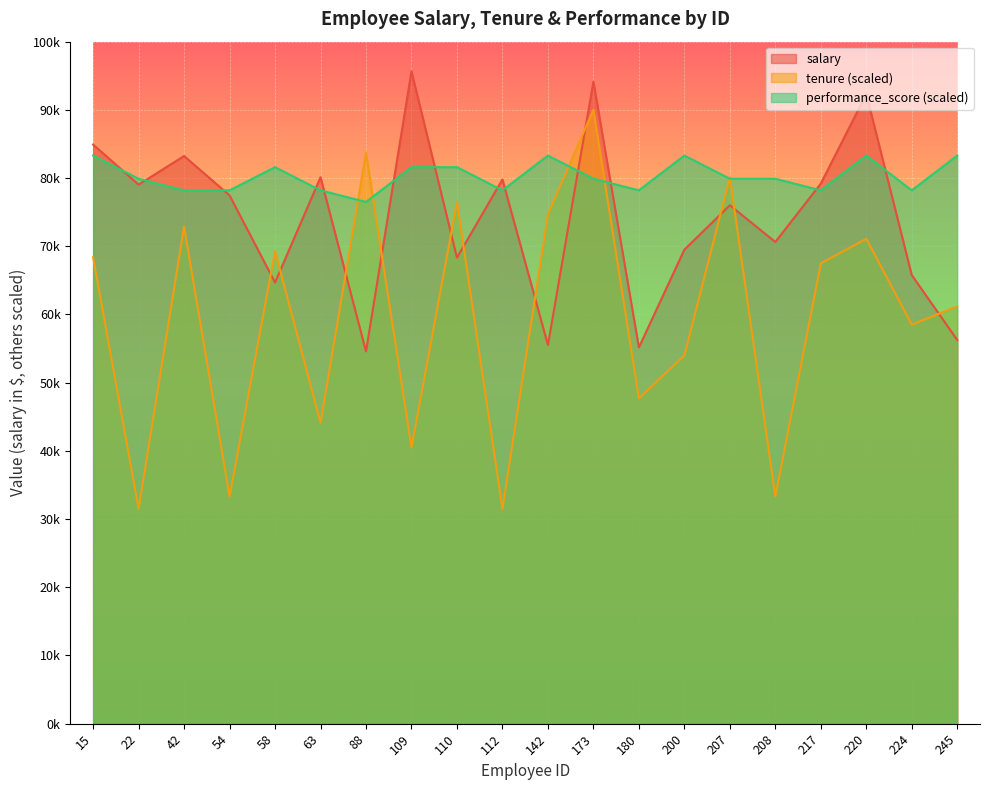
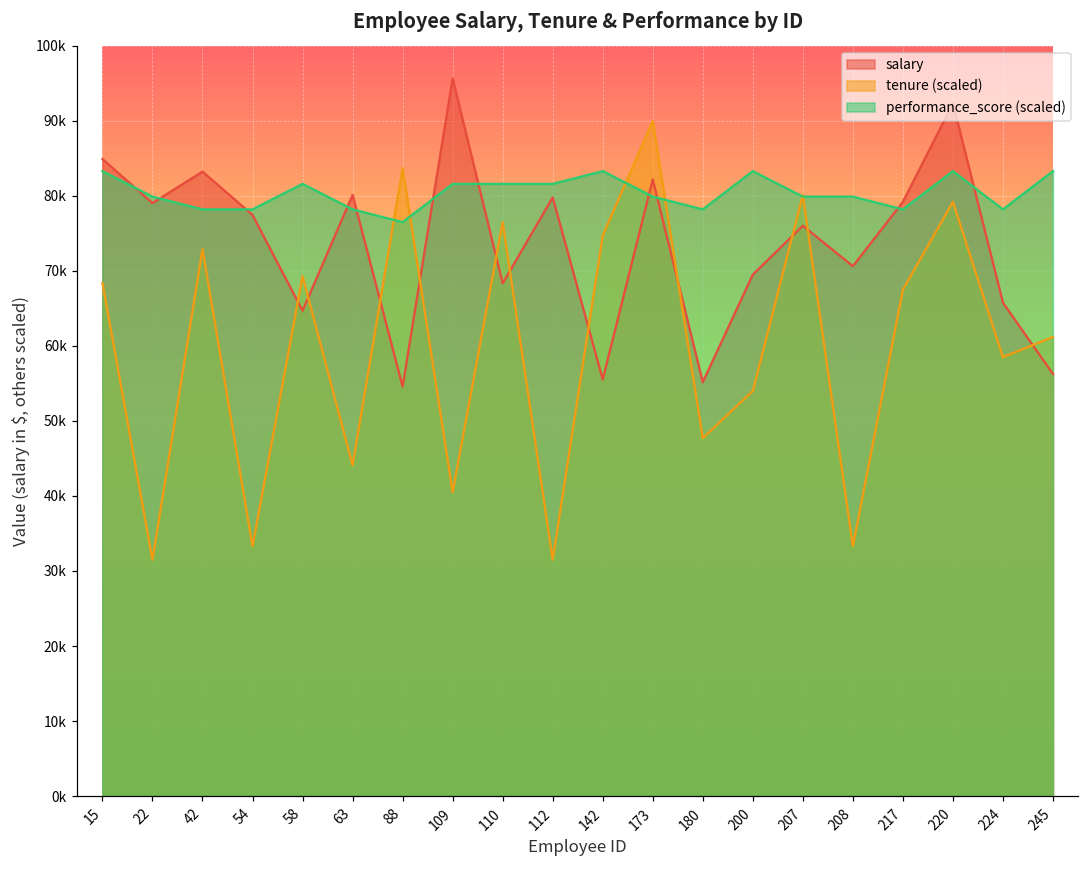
  {
    "salary": {
      "15": 85000,
      "22": 79000,
      "42": 83000,
      "54": 77000,
      "58": 65000,
      "63": 80000,
      "88": 55000,
      "109": 96000,
      "110": 68000,
      "112": 80000,
      "142": 56000,
-     "173": 94000,
+     "173": 82000,
      "180": 55000,
      "200": 70000,
      "207": 76000,
      "208": 71000,
      "217": 79000,
      "224": 66000,
      "245": 56000
    },
    "tenure (scaled)": {
      "15": 68000,
      "22": 32000,
      "42": 73000,
      "54": 33000,
      "58": 69000,
      "63": 44000,
      "88": 84000,
      "109": 41000,
      "110": 77000,
      "112": 32000,
      "142": 75000,
      "173": 90000,
      "180": 48000,
      "200": 54000,
      "208": 33000,
      "217": 68000,
-     "220": 71000,
+     "220": 79000,
      "224": 59000,
      "245": 61000
    },
    "performance_score (scaled)": {
      "15": 83000,
      "22": 80000,
      "42": 78000,
      "54": 78000,
      "58": 82000,
      "63": 78000,
      "88": 77000,
      "109": 82000,
      "110": 82000,
-     "112": 78000,
+     "112": 82000,
      "142": 83000,
      "173": 80000,
      "180": 78000,
      "200": 83000,
      "208": 80000,
      "217": 78000,
      "220": 83000,
      "224": 78000,
      "245": 83000
    }
  }
